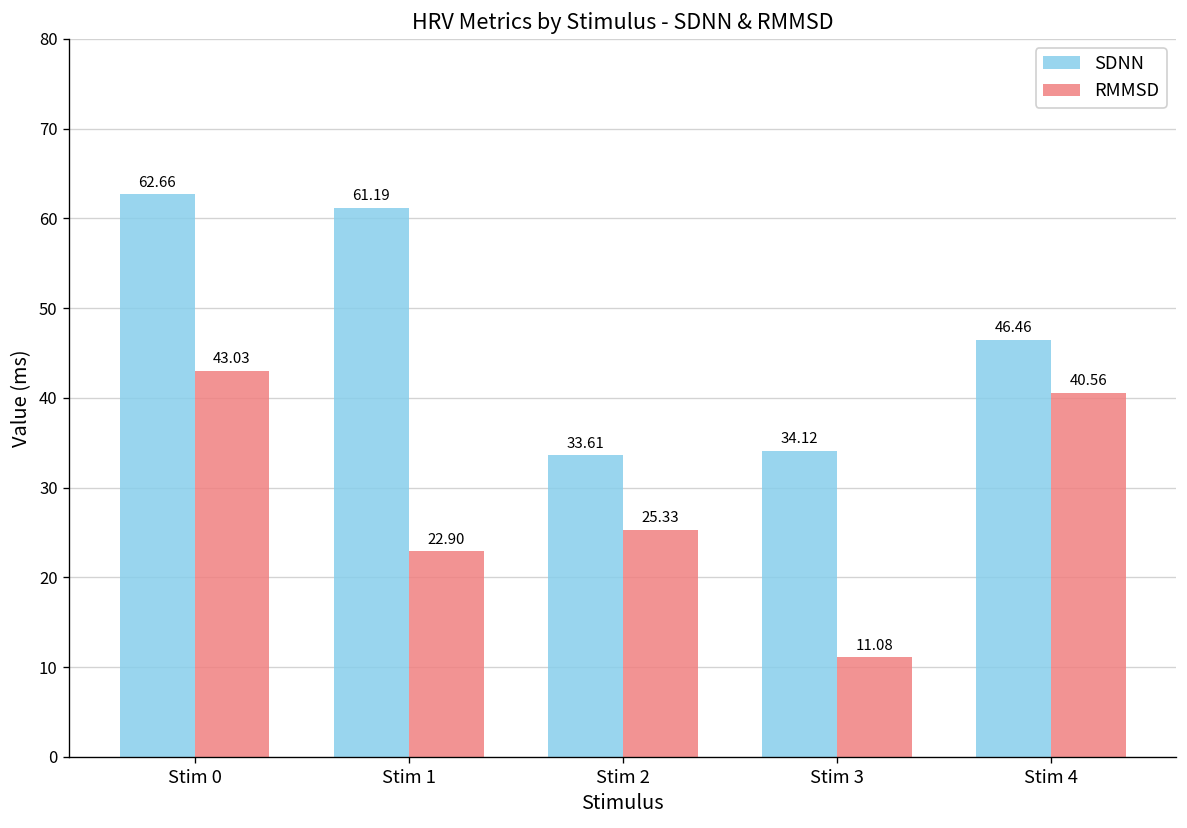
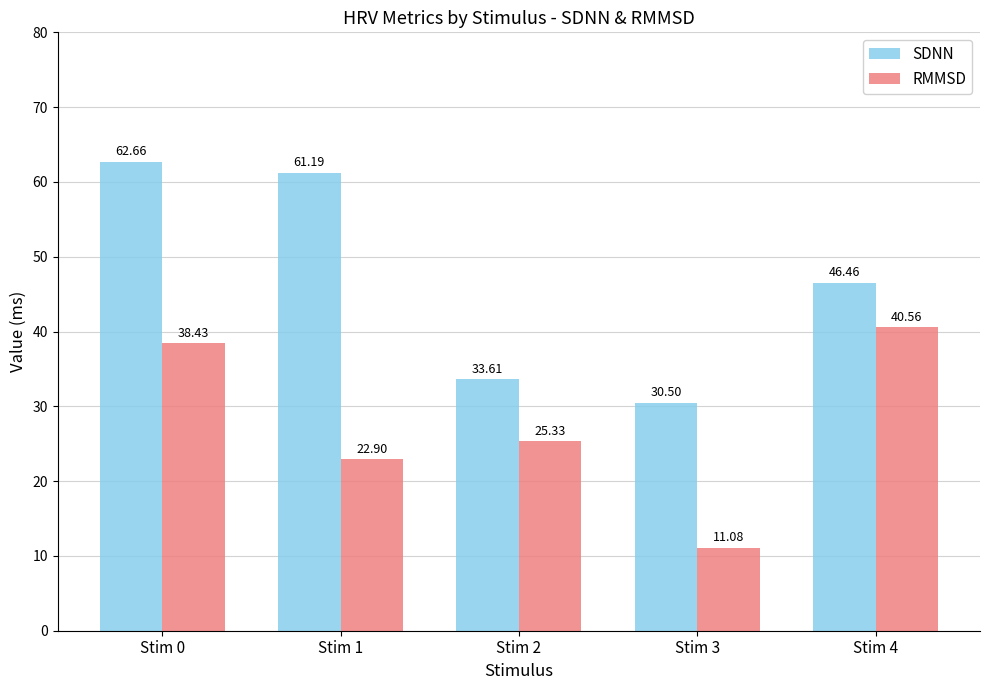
  {
    "SDNN": {
      "Stim 0": 62.66,
      "Stim 1": 61.19,
      "Stim 2": 33.61,
-     "Stim 3": 34.12,
+     "Stim 3": 30.50,
      "Stim 4": 46.46
    },
    "RMMSD": {
-     "Stim 0": 43.03,
+     "Stim 0": 38.43,
      "Stim 1": 22.90,
      "Stim 2": 25.33,
      "Stim 3": 11.08,
      "Stim 4": 40.56
    }
  }
